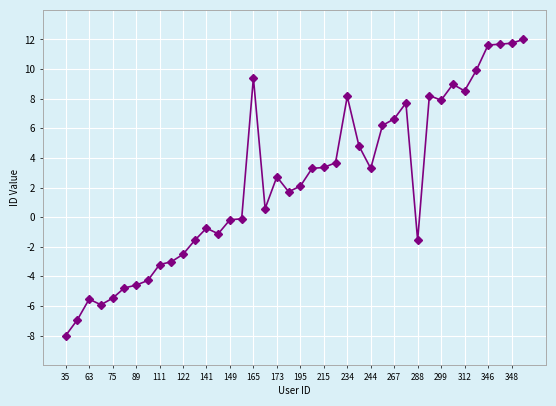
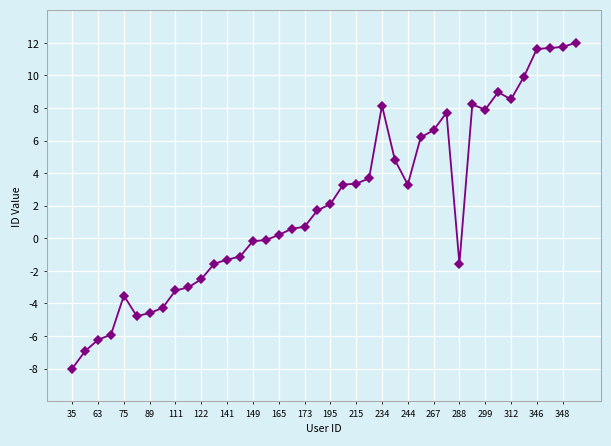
  {
    "35": -8.0,
-   "63": -5.5,
-   "75": -5.5,
+   "63": -6.2,
+   "75": -3.5,
    "89": -4.6,
    "111": -3.2,
    "122": -2.5,
-   "141": -0.7,
+   "141": -1.3,
    "149": -0.2,
-   "165": 9.4,
-   "173": 2.7,
+   "165": 0.2,
+   "173": 0.7,
    "195": 2.1,
    "215": 3.4,
    "234": 8.2,
    "244": 3.3,
    "267": 6.6,
    "288": -1.6,
    "299": 7.9,
    "312": 8.5,
    "346": 11.6,
    "348": 11.7
  }
